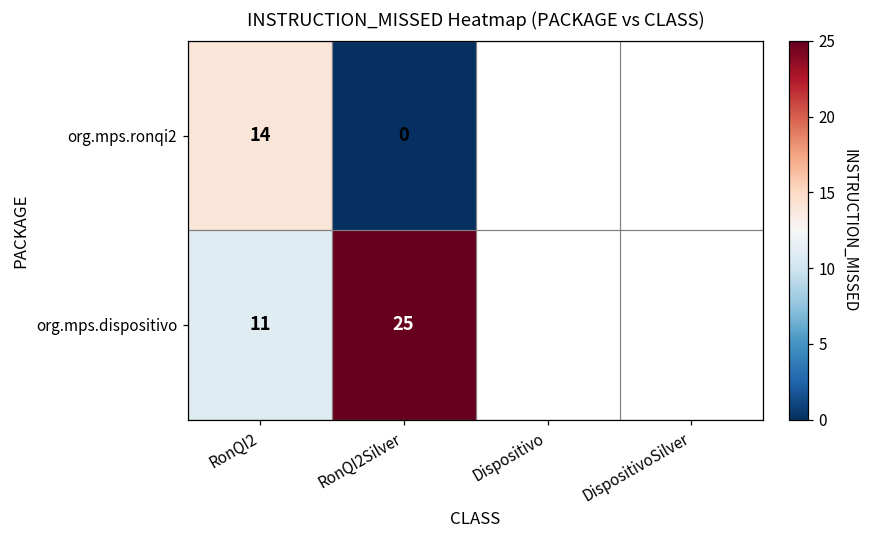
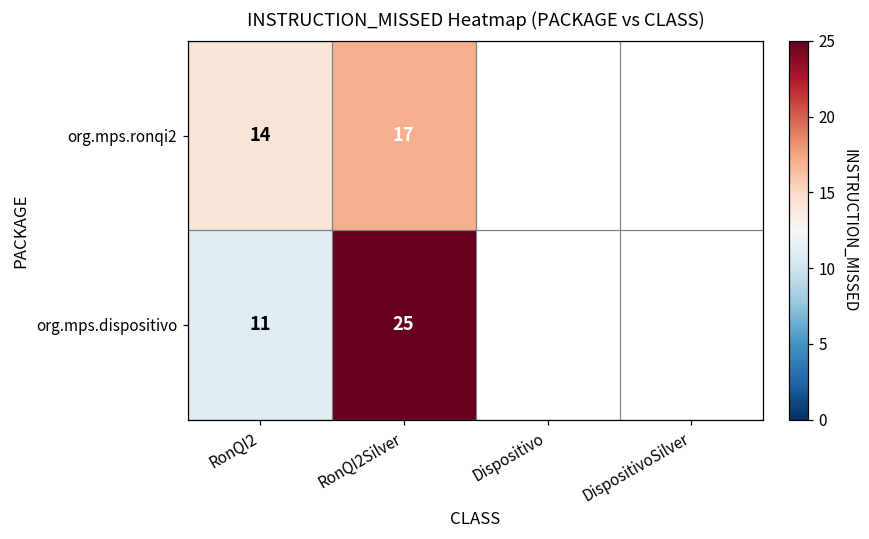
  {
    "org.mps.ronqi2": {
      "RonQI2": 14,
-     "RonQI2Silver": 0
+     "RonQI2Silver": 17
    },
    "org.mps.dispositivo": {
      "RonQI2": 11,
      "RonQI2Silver": 25
    }
  }
